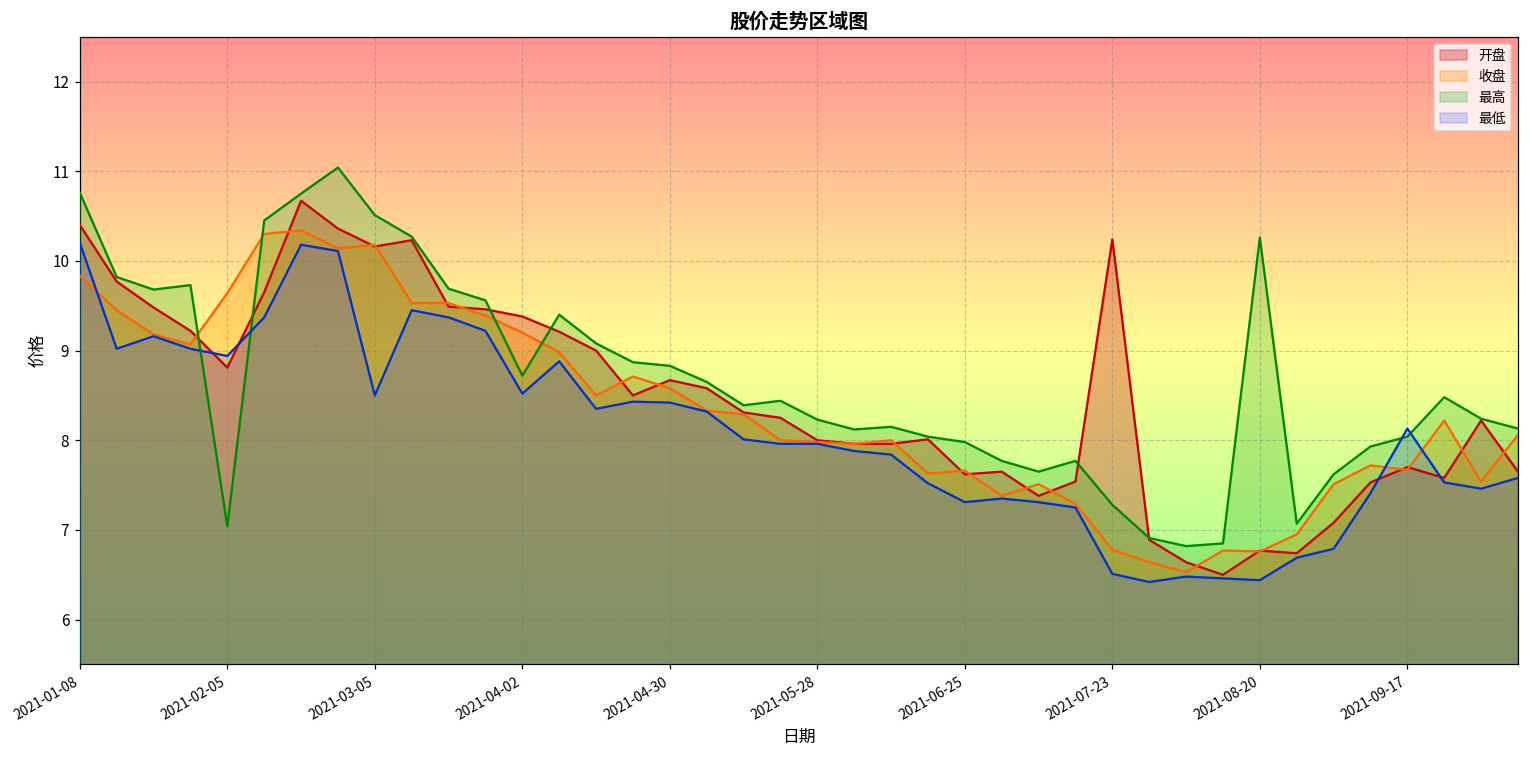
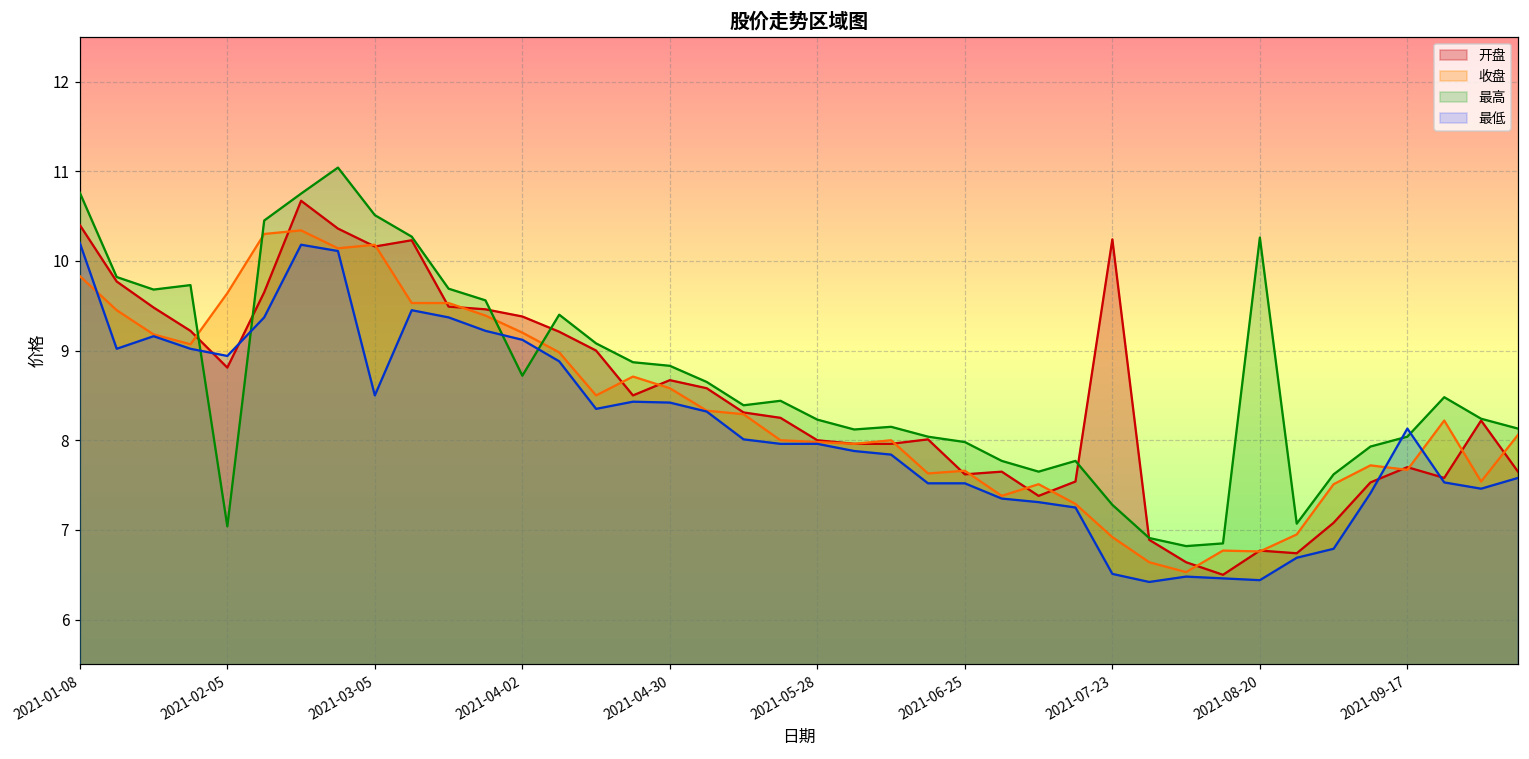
  {
    "开盘": {
      "2021-01-08": 10.4,
      "2021-02-05": 8.8,
      "2021-04-02": 9.4,
      "2021-04-30": 8.7,
      "2021-06-25": 7.6,
      "2021-07-23": 10.2
    },
    "收盘": {
      "2021-01-08": 9.8,
      "2021-02-05": 9.6,
      "2021-04-02": 9.2,
      "2021-04-30": 8.6,
      "2021-06-25": 7.7,
-     "2021-07-23": 6.8
+     "2021-07-23": 6.9
    },
    "最高": {
      "2021-01-08": 10.8,
      "2021-02-05": 7.0,
      "2021-03-05": 10.5,
      "2021-04-02": 8.7,
      "2021-04-30": 8.8,
      "2021-05-28": 8.2,
      "2021-06-25": 8.0,
      "2021-07-23": 7.3,
      "2021-08-20": 10.3,
      "2021-09-17": 8.0
    },
    "最低": {
      "2021-01-08": 10.2,
      "2021-02-05": 8.9,
      "2021-03-05": 8.5,
-     "2021-04-02": 8.5,
+     "2021-04-02": 9.1,
      "2021-04-30": 8.4,
-     "2021-06-25": 7.3,
+     "2021-06-25": 7.5,
      "2021-07-23": 6.5,
      "2021-08-20": 6.4,
      "2021-09-17": 8.1
    }
  }
